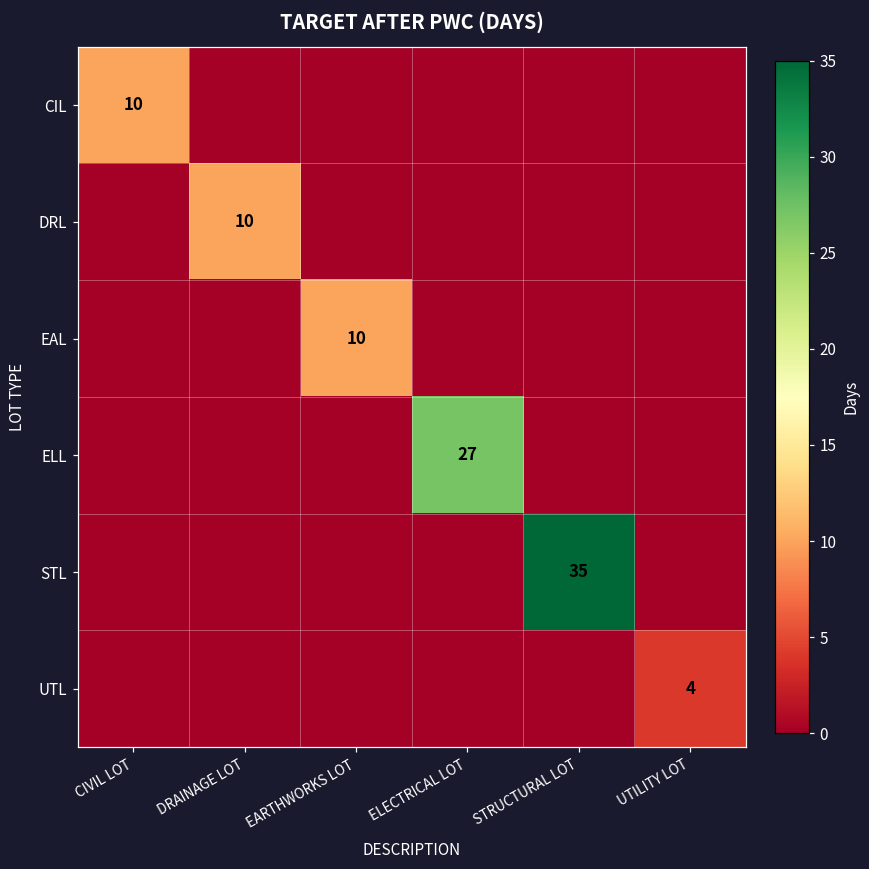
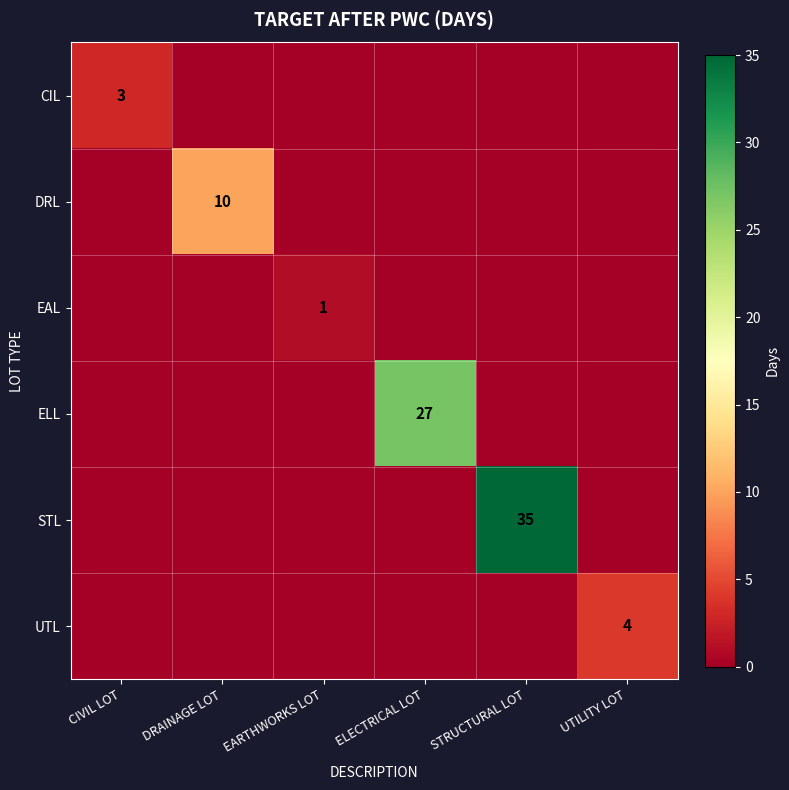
  {
    "CIL": {
-     "CIVIL LOT": 10
+     "CIVIL LOT": 3
    },
    "DRL": {
      "DRAINAGE LOT": 10
    },
    "EAL": {
-     "EARTHWORKS LOT": 10
+     "EARTHWORKS LOT": 1
    },
    "ELL": {
      "ELECTRICAL LOT": 27
    },
    "STL": {
      "STRUCTURAL LOT": 35
    },
    "UTL": {
      "UTILITY LOT": 4
    }
  }
